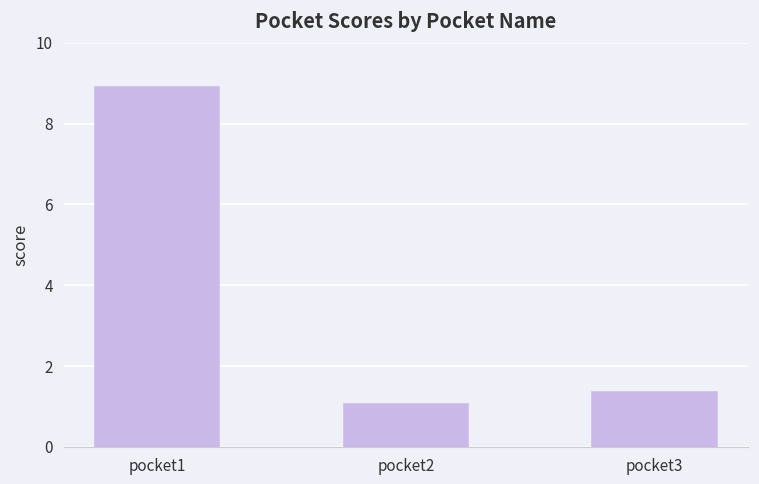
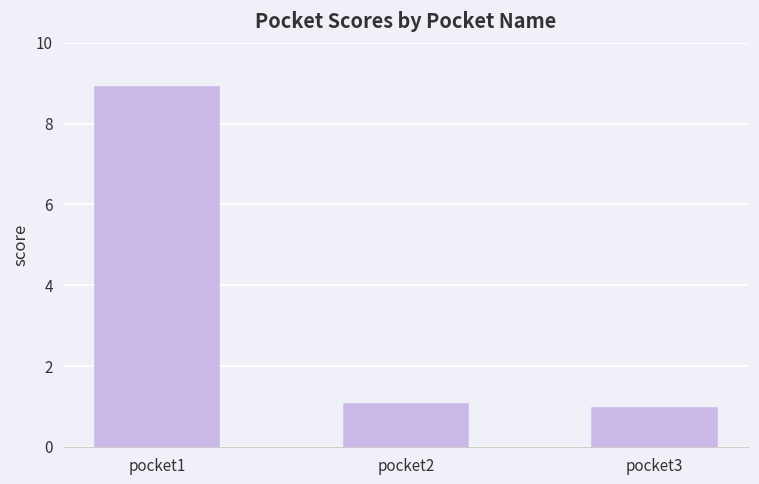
  {
    "pocket1": 8.9,
    "pocket2": 1.1,
-   "pocket3": 1.4
+   "pocket3": 1.0
  }
